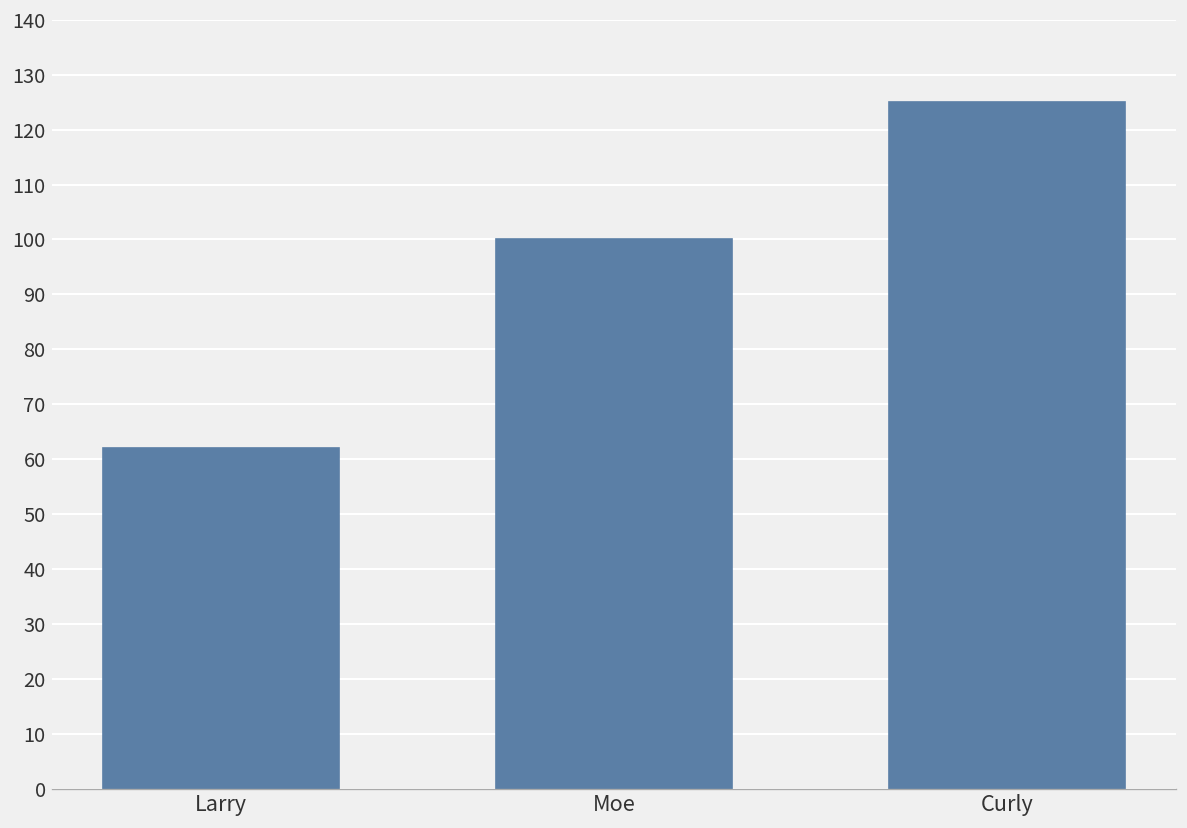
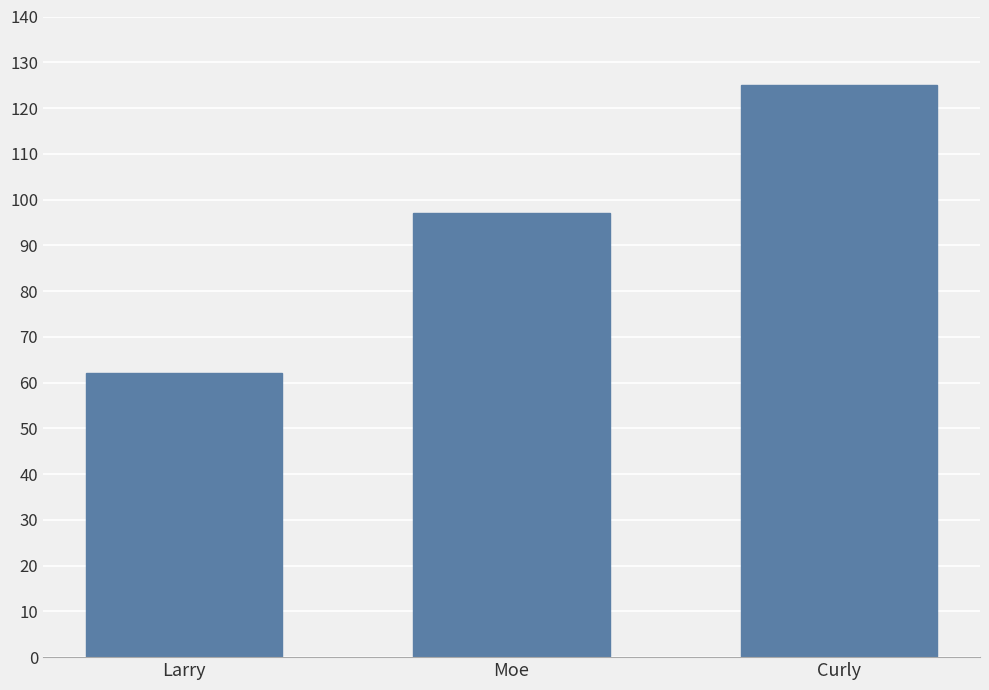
  {
    "Larry": 62,
-   "Moe": 100,
+   "Moe": 97,
    "Curly": 125
  }
